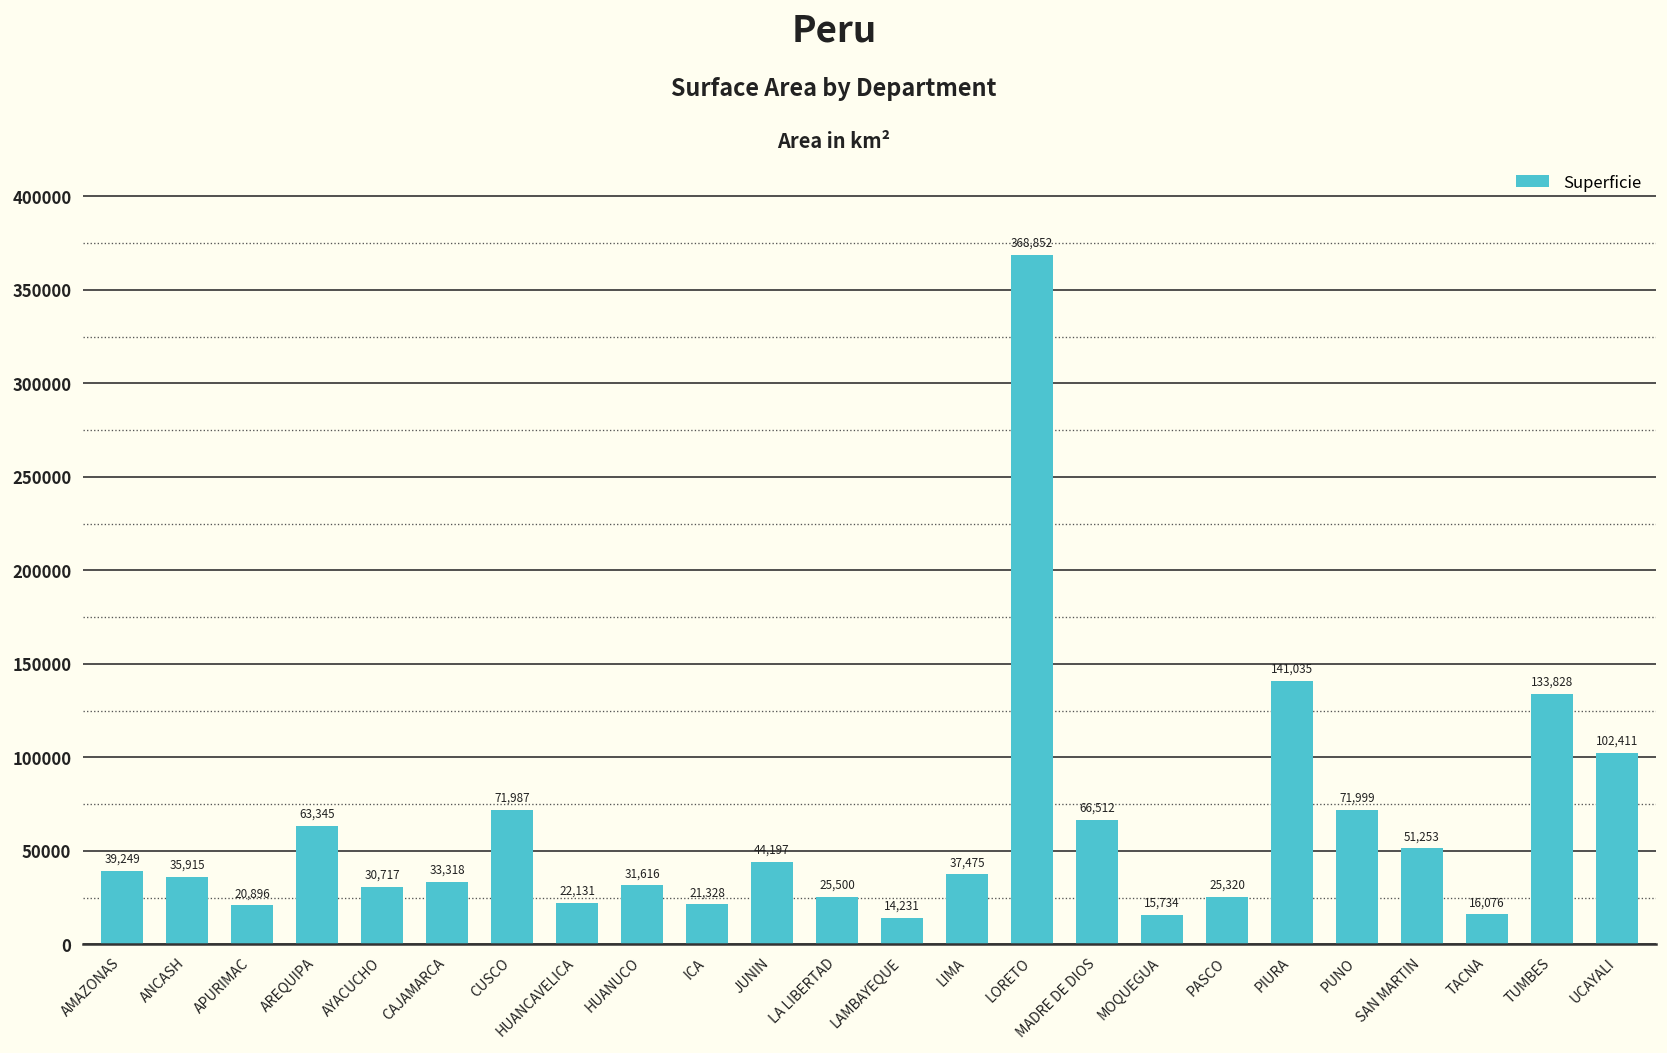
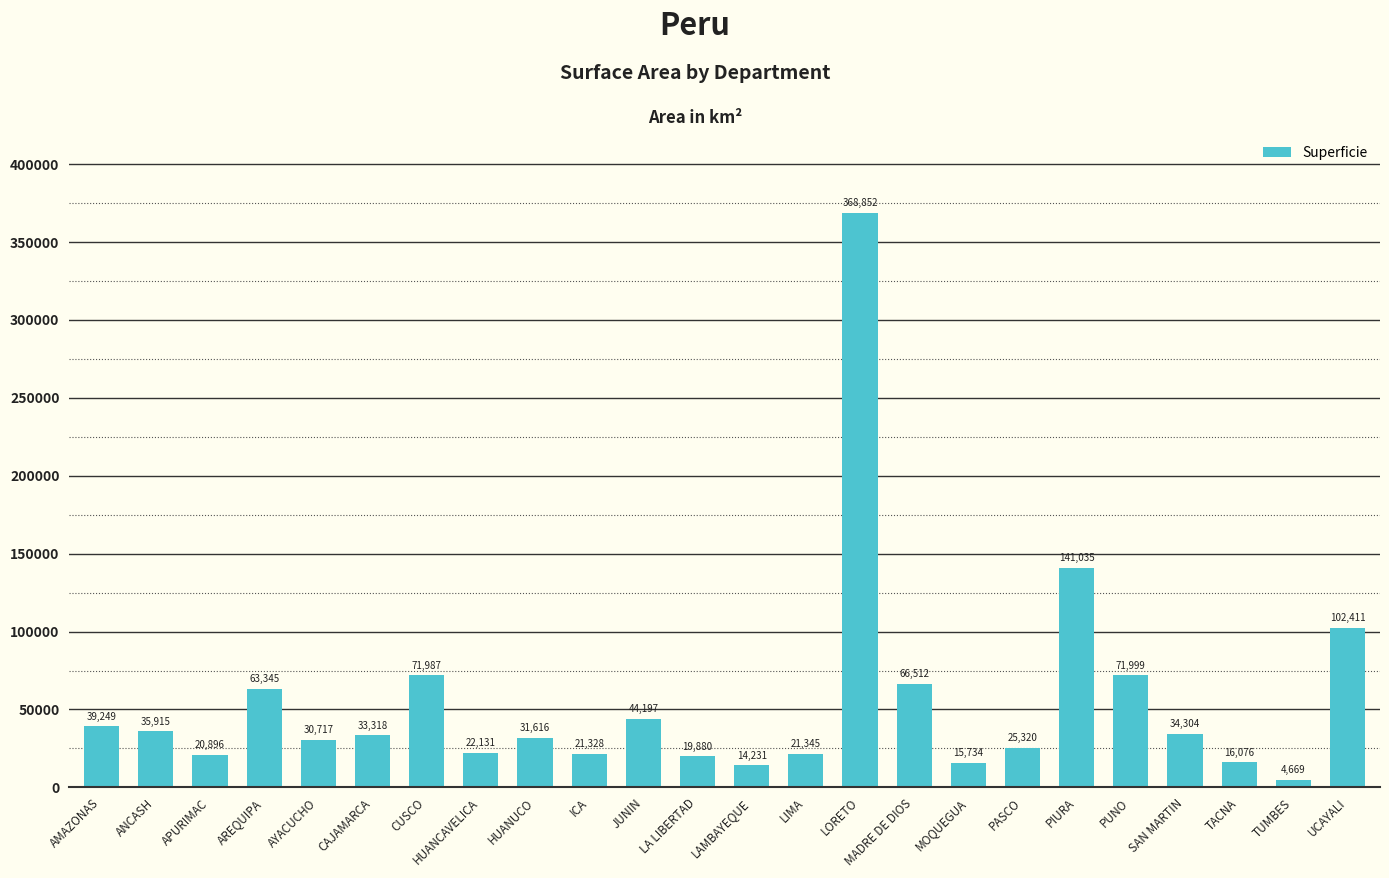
  {
    "AMAZONAS": "39,249",
    "ANCASH": "35,915",
    "APURIMAC": "20,896",
    "AREQUIPA": "63,345",
    "AYACUCHO": "30,717",
    "CAJAMARCA": "33,318",
    "CUSCO": "71,987",
    "HUANCAVELICA": "22,131",
    "HUANUCO": "31,616",
    "ICA": "21,328",
    "JUNIN": "44,197",
-   "LA LIBERTAD": "25,500",
+   "LA LIBERTAD": "19,880",
    "LAMBAYEQUE": "14,231",
-   "LIMA": "37,475",
+   "LIMA": "21,345",
    "LORETO": "368,852",
    "MADRE DE DIOS": "66,512",
    "MOQUEGUA": "15,734",
    "PASCO": "25,320",
    "PIURA": "141,035",
    "PUNO": "71,999",
-   "SAN MARTIN": "51,253",
+   "SAN MARTIN": "34,304",
    "TACNA": "16,076",
-   "TUMBES": "133,828",
+   "TUMBES": "4,669",
    "UCAYALI": "102,411"
  }
